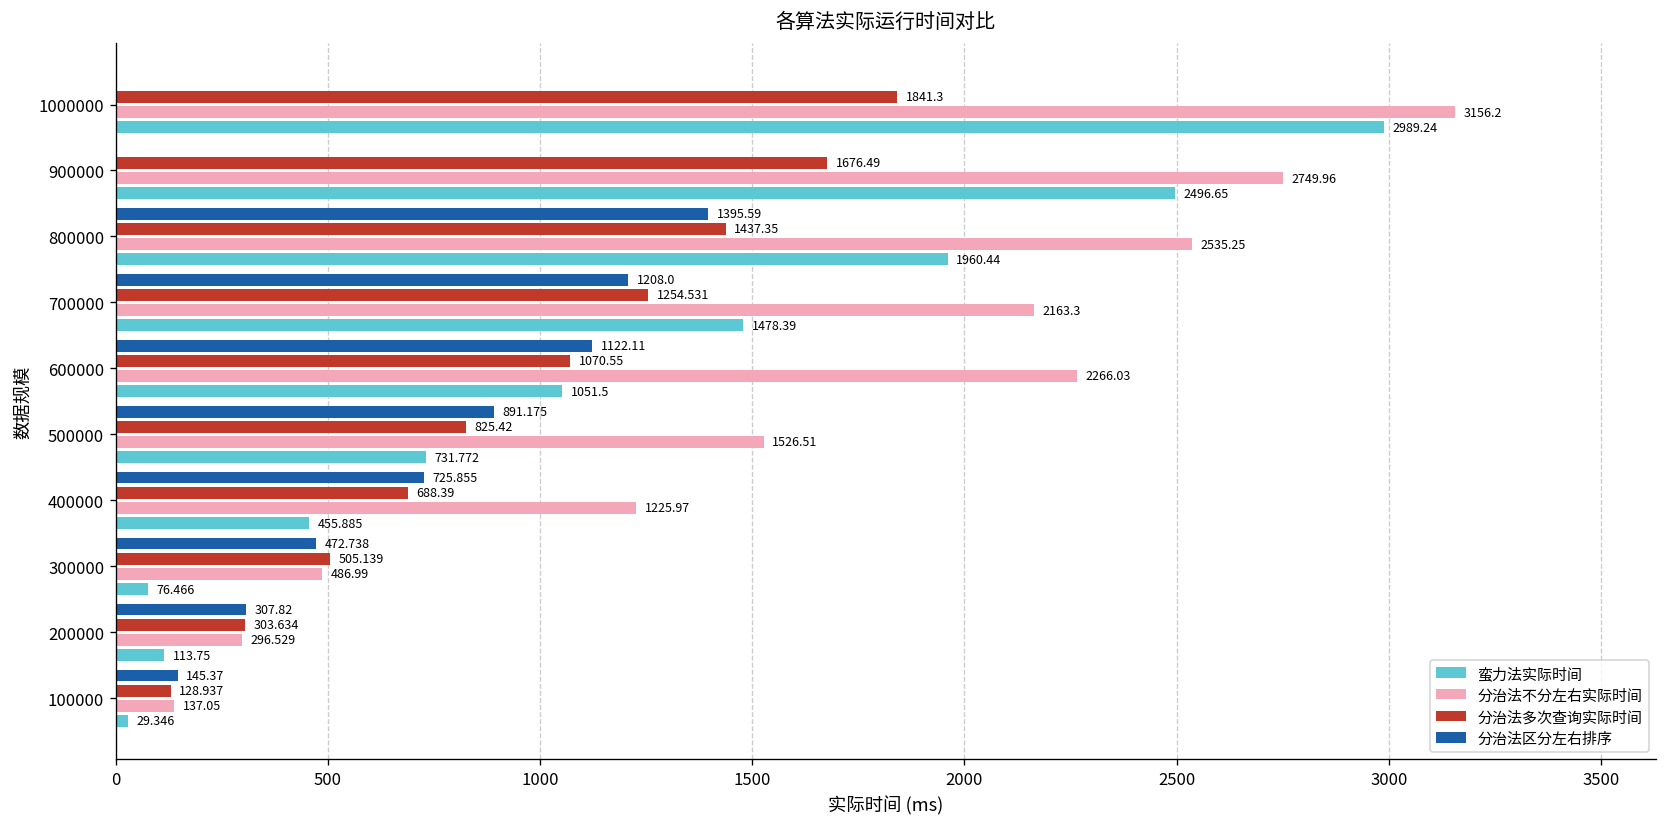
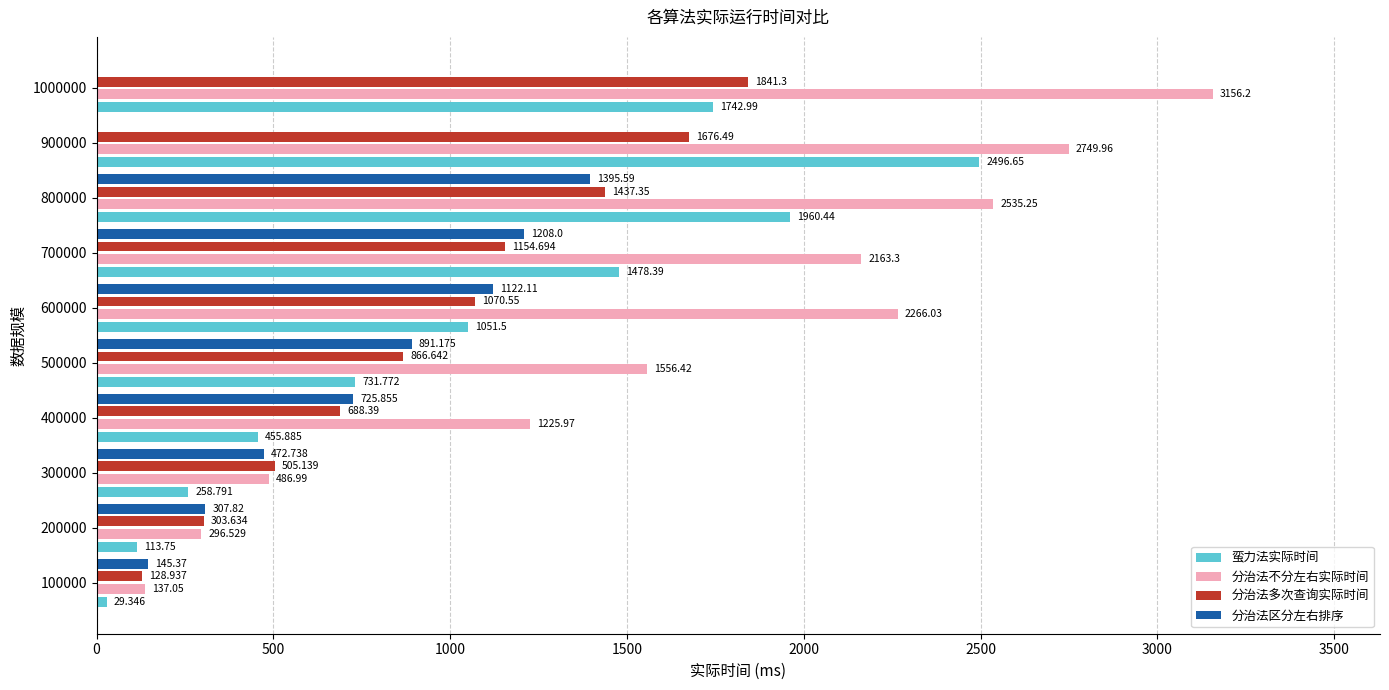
  {
    "蛮力法实际时间": {
-     "1000000": 2989.24,
+     "1000000": 1742.99,
      "900000": 2496.65,
      "800000": 1960.44,
      "700000": 1478.39,
      "600000": 1051.5,
      "500000": 731.772,
      "400000": 455.885,
-     "300000": 76.466,
+     "300000": 258.791,
      "200000": 113.75,
      "100000": 29.346
    },
    "分治法不分左右实际时间": {
      "1000000": 3156.2,
      "900000": 2749.96,
      "800000": 2535.25,
      "700000": 2163.3,
      "600000": 2266.03,
-     "500000": 1526.51,
+     "500000": 1556.42,
      "400000": 1225.97,
      "300000": 486.99,
      "200000": 296.529,
      "100000": 137.05
    },
    "分治法多次查询实际时间": {
      "1000000": 1841.3,
      "900000": 1676.49,
      "800000": 1437.35,
-     "700000": 1254.531,
+     "700000": 1154.694,
      "600000": 1070.55,
-     "500000": 825.42,
+     "500000": 866.642,
      "400000": 688.39,
      "300000": 505.139,
      "200000": 303.634,
      "100000": 128.937
    },
    "分治法区分左右排序": {
      "800000": 1395.59,
      "700000": 1208.0,
      "600000": 1122.11,
      "500000": 891.175,
      "400000": 725.855,
      "300000": 472.738,
      "200000": 307.82,
      "100000": 145.37
    }
  }
